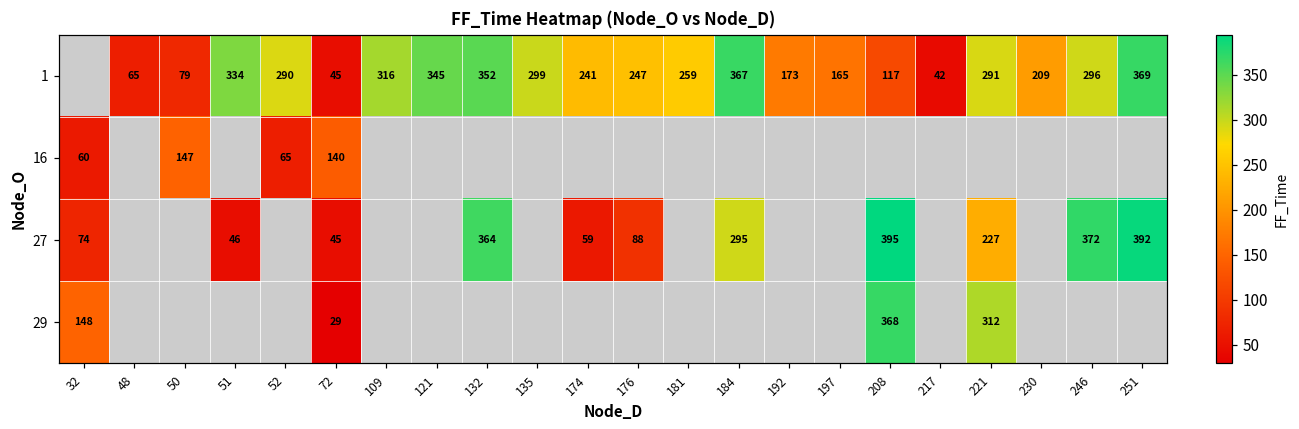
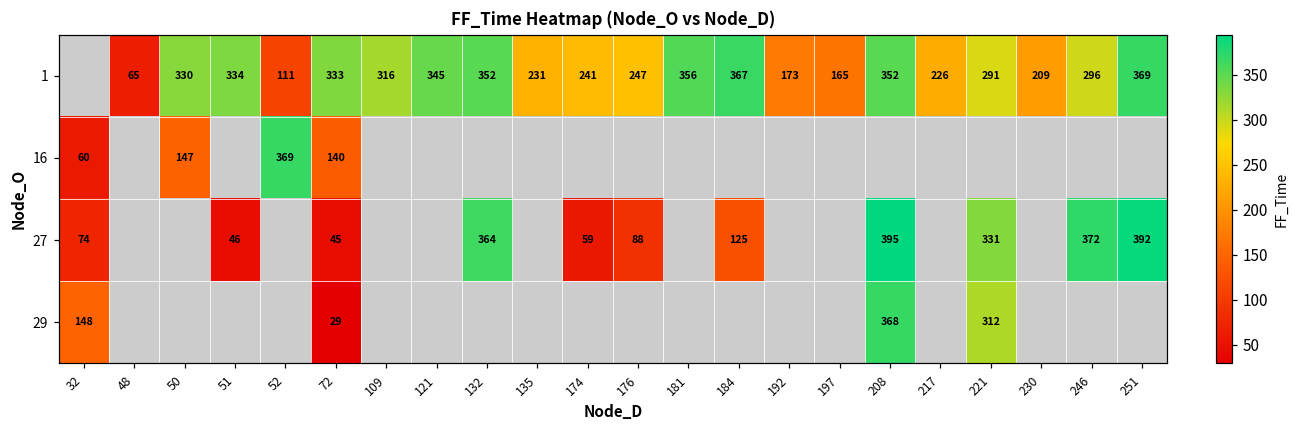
  {
    "1": {
      "48": 65,
-     "50": 79,
+     "50": 330,
      "51": 334,
-     "52": 290,
-     "72": 45,
+     "52": 111,
+     "72": 333,
      "109": 316,
      "121": 345,
      "132": 352,
-     "135": 299,
+     "135": 231,
      "174": 241,
      "176": 247,
-     "181": 259,
+     "181": 356,
      "184": 367,
      "192": 173,
      "197": 165,
-     "208": 117,
-     "217": 42,
+     "208": 352,
+     "217": 226,
      "221": 291,
      "230": 209,
      "246": 296,
      "251": 369
    },
    "16": {
      "32": 60,
      "50": 147,
-     "52": 65,
+     "52": 369,
      "72": 140
    },
    "27": {
      "32": 74,
      "51": 46,
      "72": 45,
      "132": 364,
      "174": 59,
      "176": 88,
-     "184": 295,
+     "184": 125,
      "208": 395,
-     "221": 227,
+     "221": 331,
      "246": 372,
      "251": 392
    },
    "29": {
      "32": 148,
      "72": 29,
      "208": 368,
      "221": 312
    }
  }
